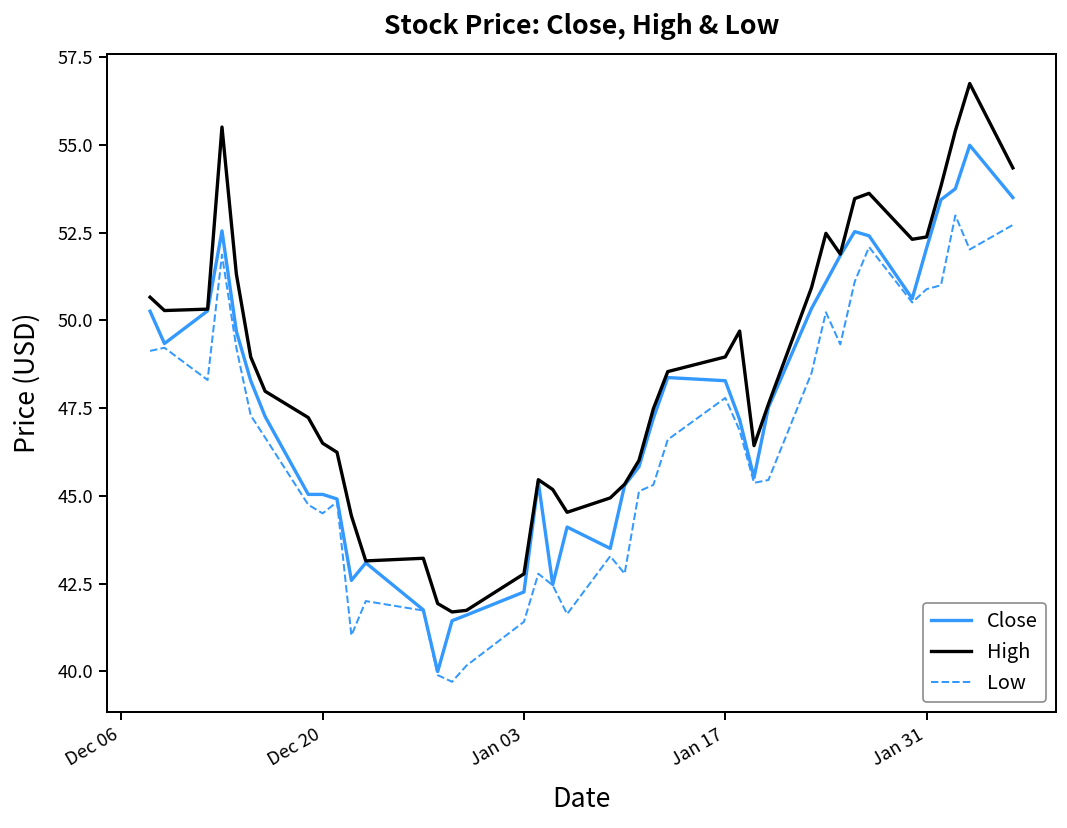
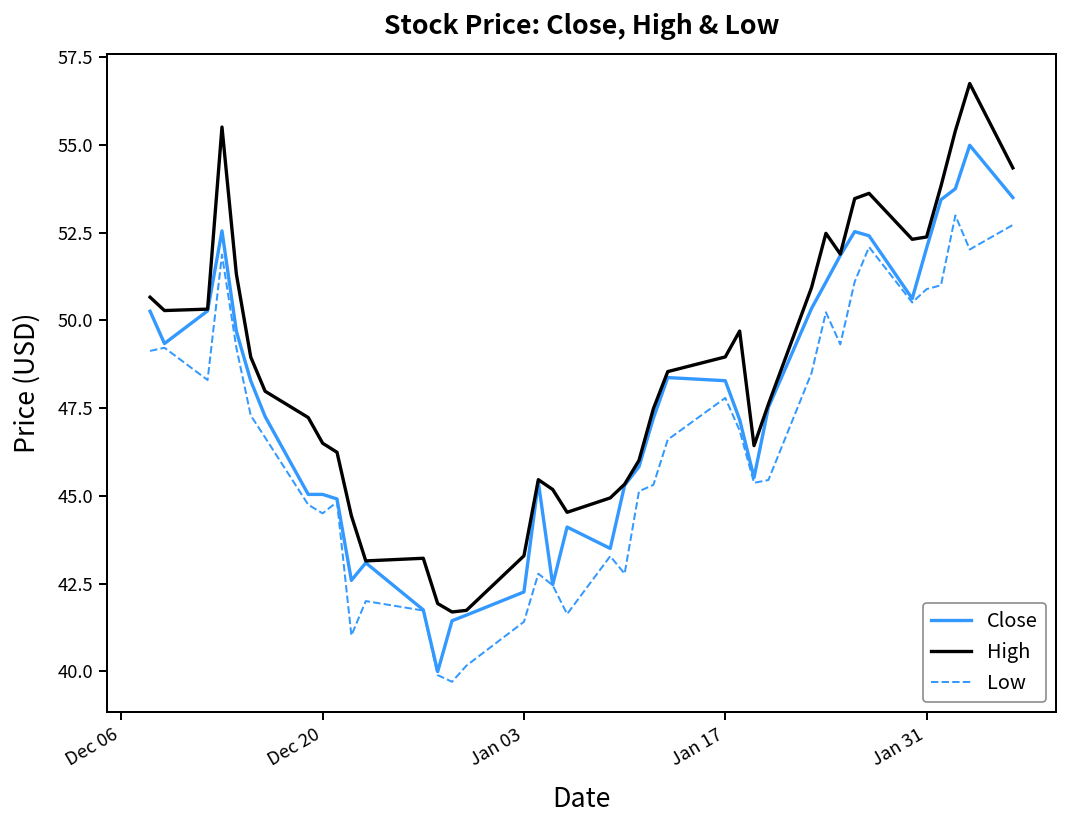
  {
    "High": {
      "Dec 20": 46.5,
-     "Jan 03": 42.8,
+     "Jan 03": 43.3,
      "Jan 17": 49.0,
      "Jan 31": 52.4
    }
  }
